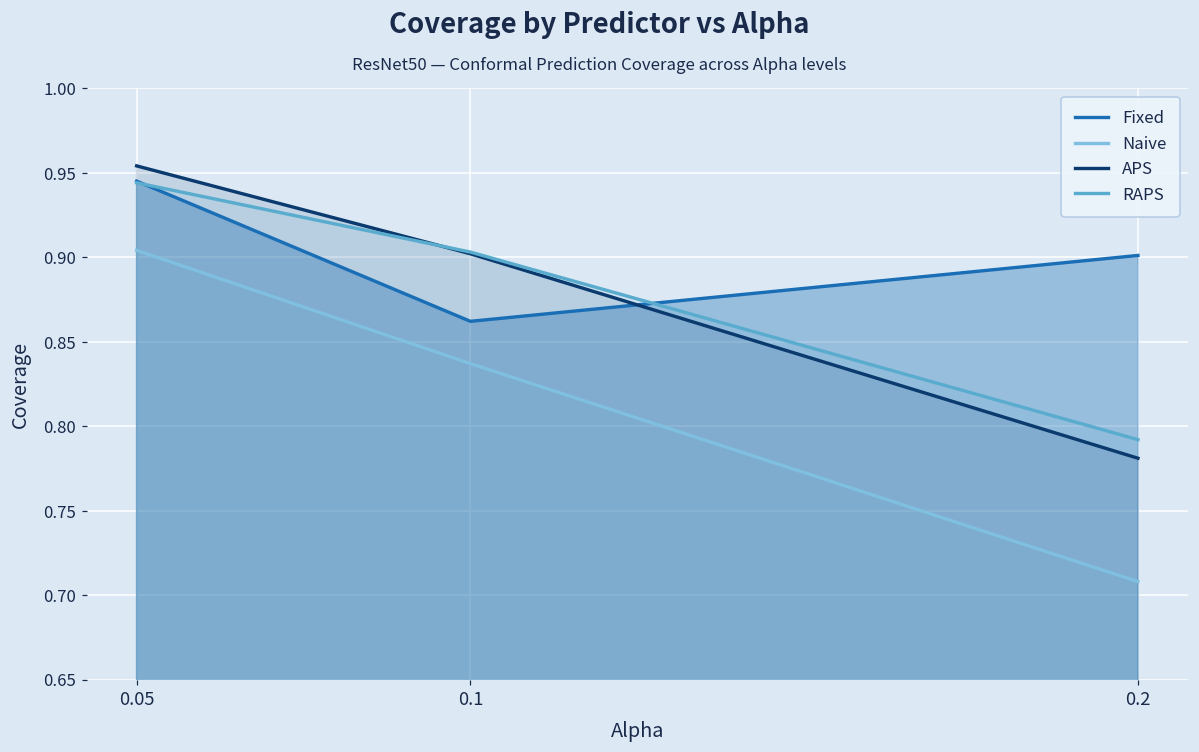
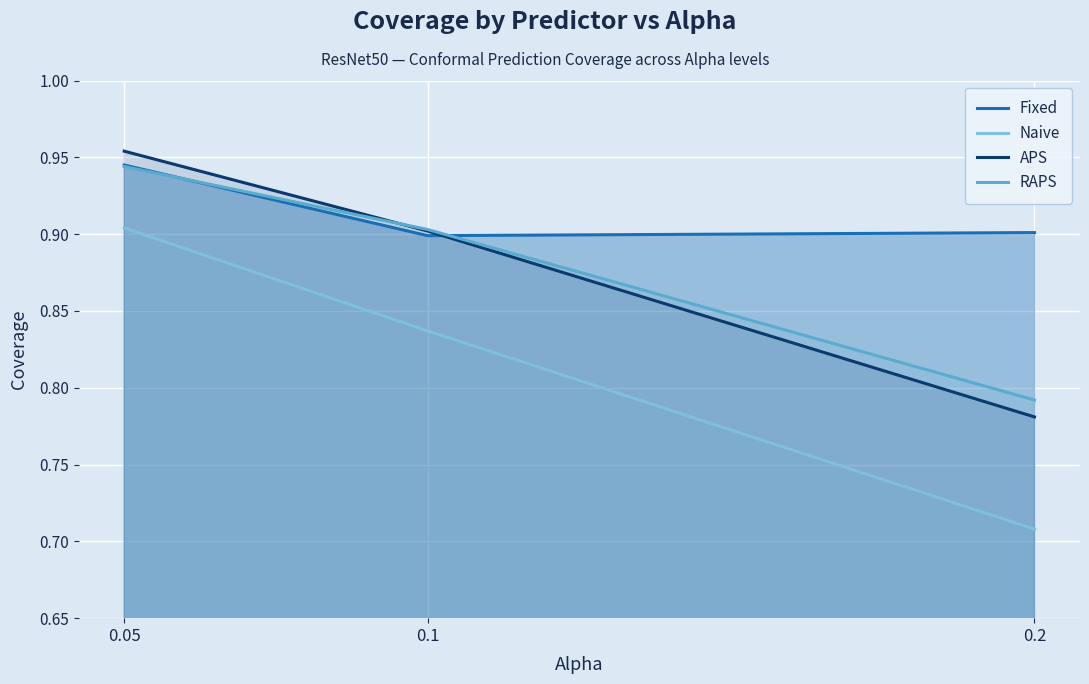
  {
    "Fixed": {
-     "0.1": 0.862,
+     "0.1": 0.899,
      "0.2": 0.901
    },
    "APS": {
      "0.05": 0.954,
      "0.2": 0.781
    }
  }
